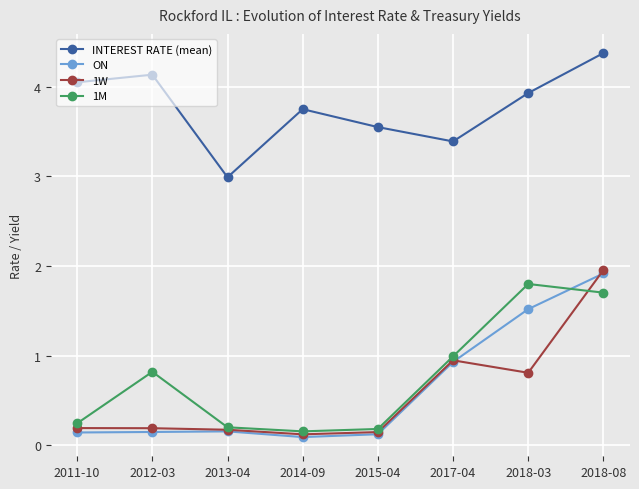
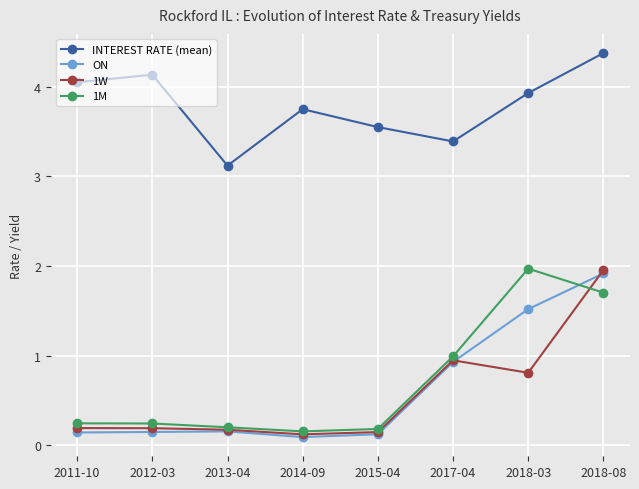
  {
    "INTEREST RATE (mean)": {
-     "2013-04": 3.0,
+     "2013-04": 3.1,
      "2014-09": 3.8,
      "2015-04": 3.6,
      "2017-04": 3.4,
      "2018-03": 3.9,
      "2018-08": 4.4
    },
    "ON": {
      "2011-10": 0.1,
      "2012-03": 0.1,
      "2014-09": 0.1,
      "2018-03": 1.5,
      "2018-08": 1.9
    },
    "1W": {
      "2011-10": 0.2,
      "2012-03": 0.2,
      "2014-09": 0.1,
      "2018-03": 0.8,
      "2018-08": 2.0
    },
    "1M": {
      "2011-10": 0.2,
-     "2012-03": 0.8,
+     "2012-03": 0.2,
      "2014-09": 0.2,
      "2015-04": 0.2,
      "2017-04": 1.0,
-     "2018-03": 1.8,
+     "2018-03": 2.0,
      "2018-08": 1.7
    }
  }
